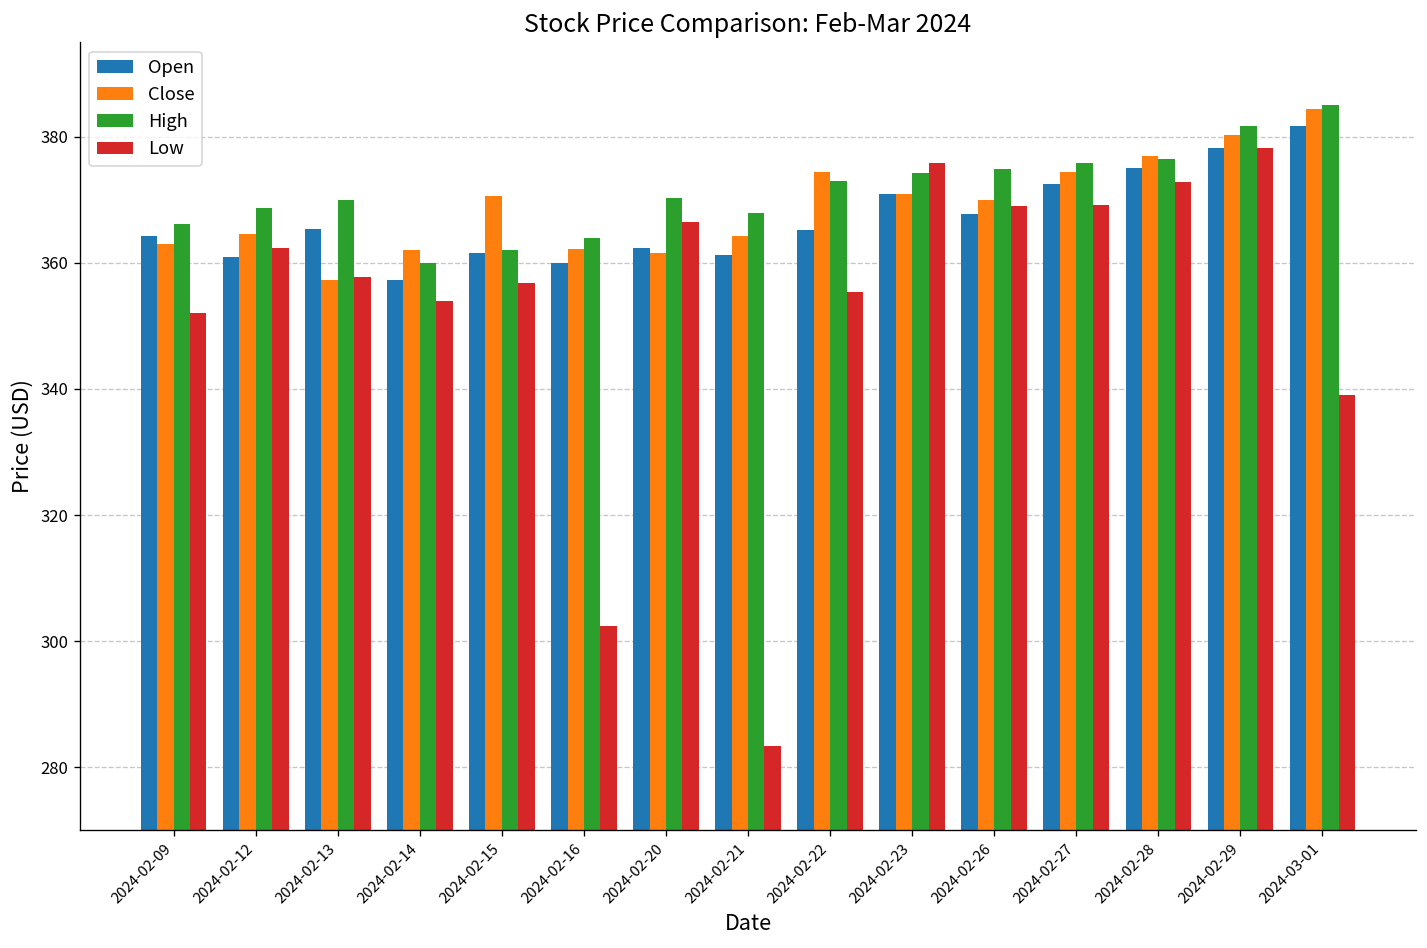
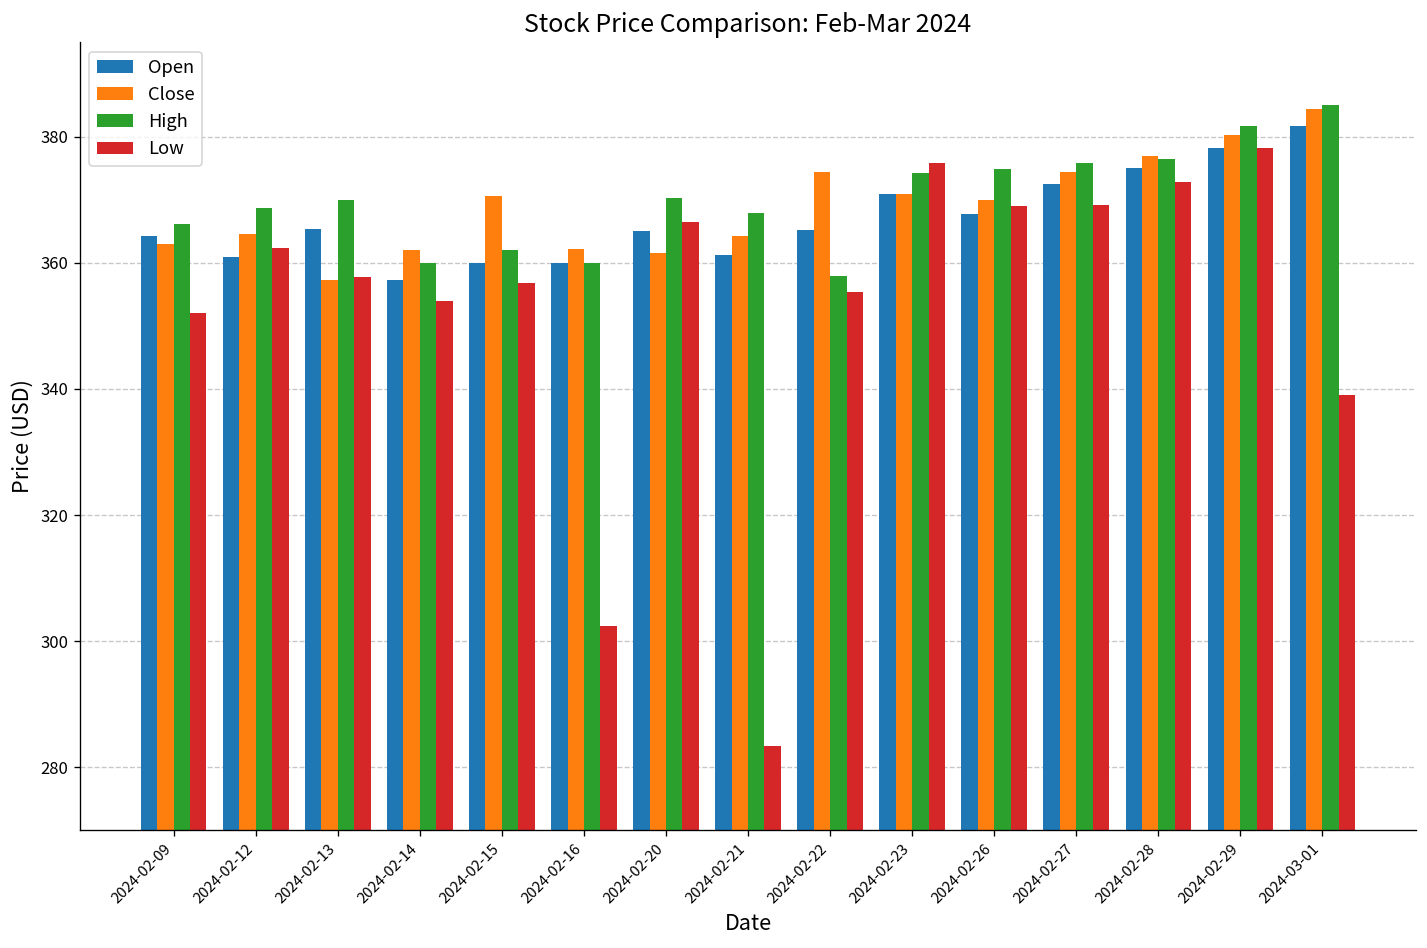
  {
    "Open": {
      "2024-02-09": 364,
      "2024-02-12": 361,
      "2024-02-13": 365,
      "2024-02-14": 357,
-     "2024-02-15": 362,
+     "2024-02-15": 360,
      "2024-02-16": 360,
-     "2024-02-20": 362,
+     "2024-02-20": 365,
      "2024-02-21": 361,
      "2024-02-22": 365,
      "2024-02-23": 371,
      "2024-02-26": 368,
      "2024-02-27": 372,
      "2024-02-28": 375,
      "2024-02-29": 378,
      "2024-03-01": 382
    },
    "Close": {
      "2024-02-09": 363,
      "2024-02-12": 365,
      "2024-02-13": 357,
      "2024-02-14": 362,
      "2024-02-15": 371,
      "2024-02-16": 362,
      "2024-02-20": 362,
      "2024-02-21": 364,
      "2024-02-22": 374,
      "2024-02-23": 371,
      "2024-02-26": 370,
      "2024-02-27": 374,
      "2024-02-28": 377,
      "2024-02-29": 380,
      "2024-03-01": 384
    },
    "High": {
      "2024-02-09": 366,
      "2024-02-12": 369,
      "2024-02-13": 370,
      "2024-02-14": 360,
      "2024-02-15": 362,
-     "2024-02-16": 364,
+     "2024-02-16": 360,
      "2024-02-20": 370,
      "2024-02-21": 368,
-     "2024-02-22": 373,
+     "2024-02-22": 358,
      "2024-02-23": 374,
      "2024-02-26": 375,
      "2024-02-27": 376,
      "2024-02-28": 376,
      "2024-02-29": 382,
      "2024-03-01": 385
    },
    "Low": {
      "2024-02-09": 352,
      "2024-02-12": 362,
      "2024-02-13": 358,
      "2024-02-14": 354,
      "2024-02-15": 357,
      "2024-02-16": 302,
      "2024-02-20": 367,
      "2024-02-21": 283,
      "2024-02-22": 355,
      "2024-02-23": 376,
      "2024-02-26": 369,
      "2024-02-27": 369,
      "2024-02-28": 373,
      "2024-02-29": 378,
      "2024-03-01": 339
    }
  }
